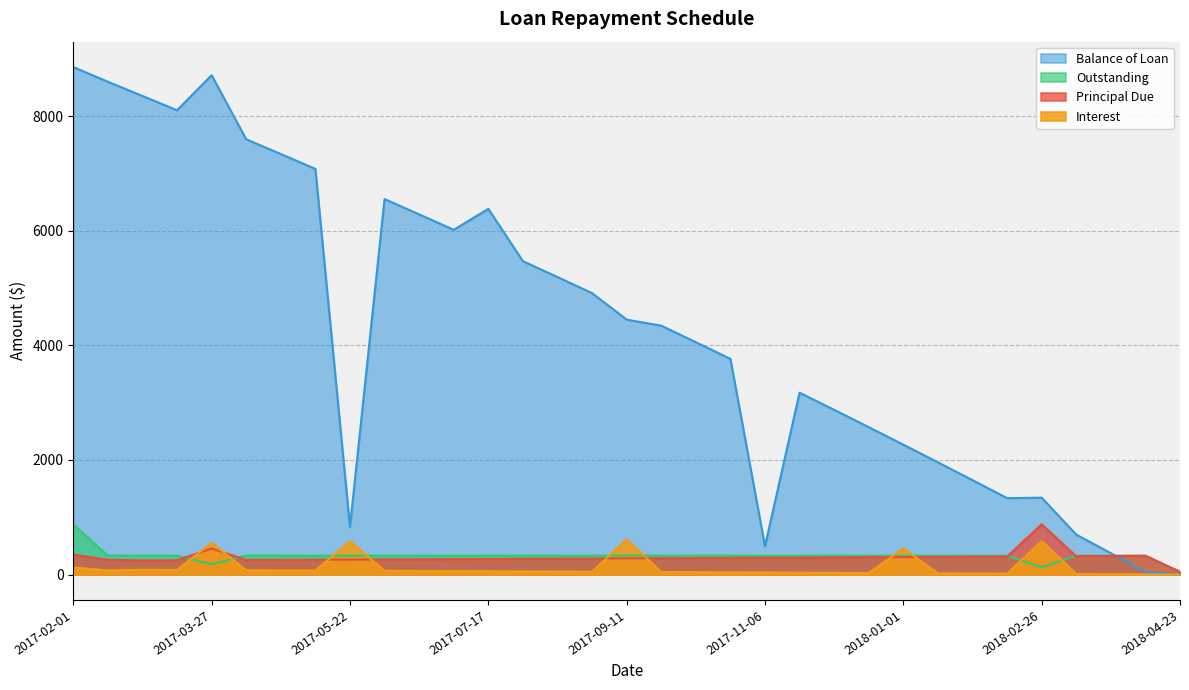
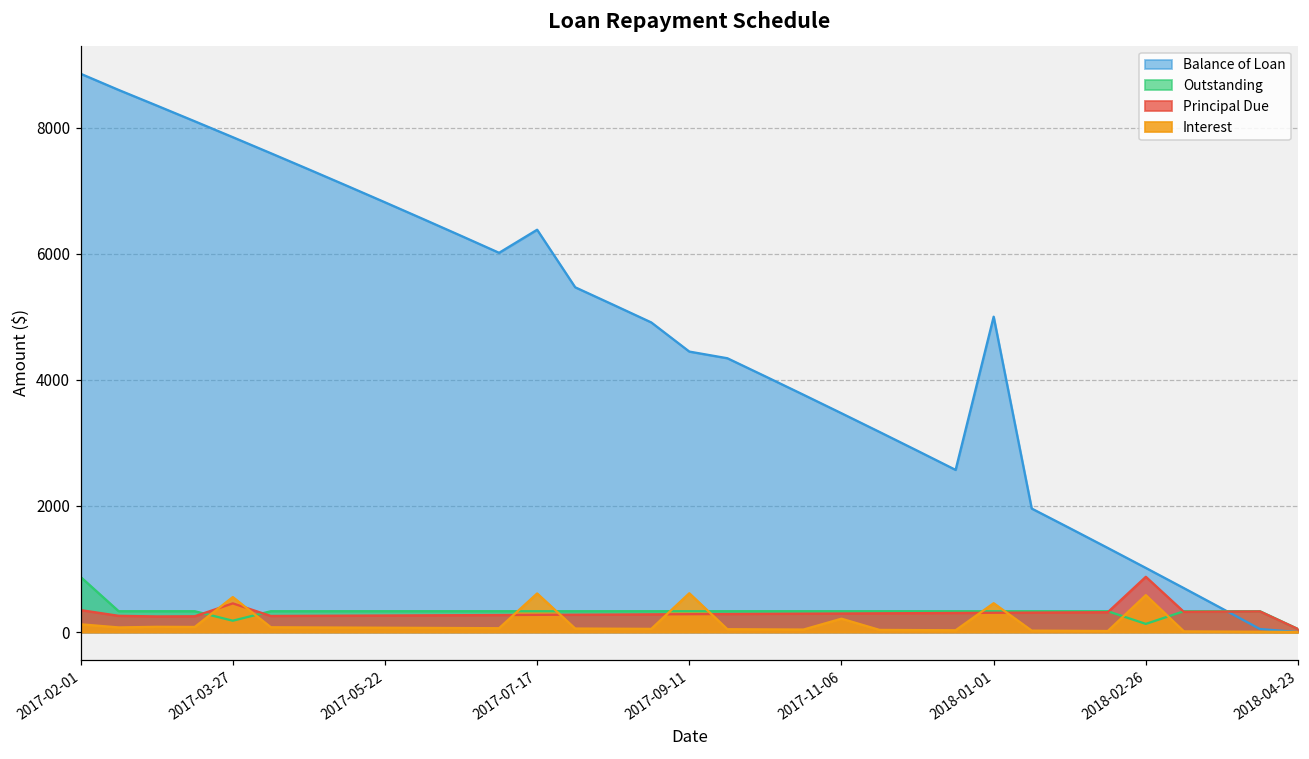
  {
    "Balance of Loan": {
      "2017-02-01": 8900,
-     "2017-03-27": 8700,
-     "2017-05-22": 800,
+     "2017-03-27": 7800,
+     "2017-05-22": 6800,
      "2017-07-17": 6400,
      "2017-09-11": 4400,
-     "2017-11-06": 500,
-     "2018-01-01": 2300,
-     "2018-02-26": 1300
+     "2017-11-06": 3500,
+     "2018-01-01": 5000,
+     "2018-02-26": 1000
    },
    "Outstanding": {
      "2017-02-01": 900,
      "2017-03-27": 200,
      "2017-05-22": 300,
      "2017-07-17": 300,
      "2017-09-11": 300,
      "2018-02-26": 100
    },
    "Principal Due": {
      "2017-02-01": 300,
      "2017-03-27": 500,
      "2017-05-22": 300,
      "2017-07-17": 300,
      "2017-09-11": 300,
      "2018-02-26": 900
    },
    "Interest": {
      "2017-02-01": 100,
      "2017-03-27": 600,
-     "2017-05-22": 600,
-     "2017-07-17": 100,
+     "2017-05-22": 100,
+     "2017-07-17": 600,
      "2017-09-11": 600,
-     "2017-11-06": 0,
+     "2017-11-06": 200,
      "2018-01-01": 500,
      "2018-02-26": 600
    }
  }
